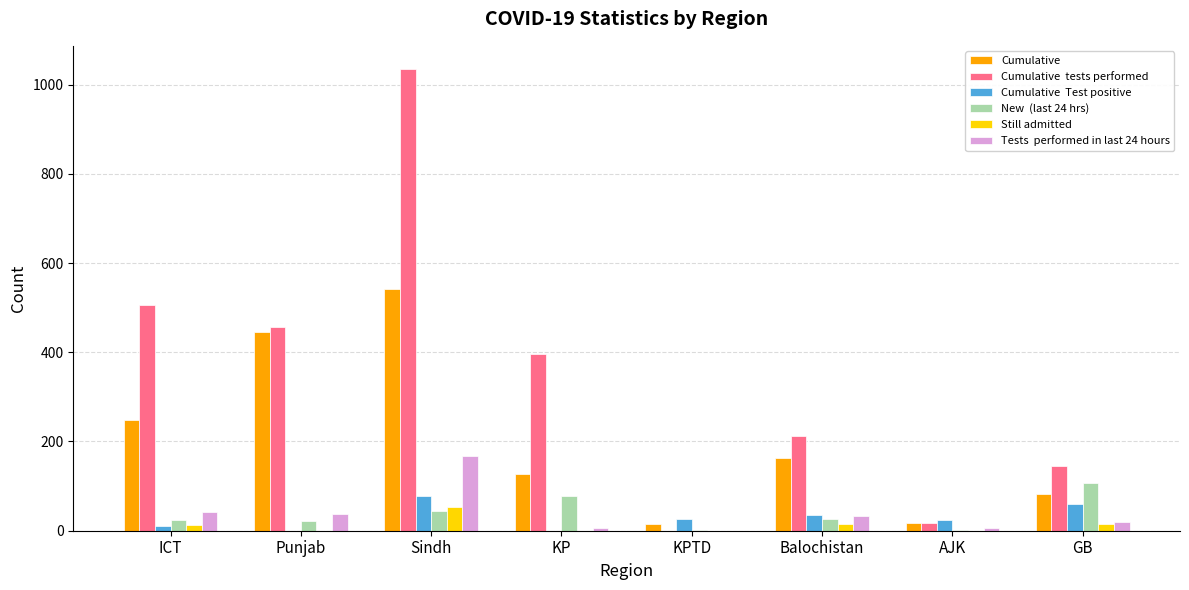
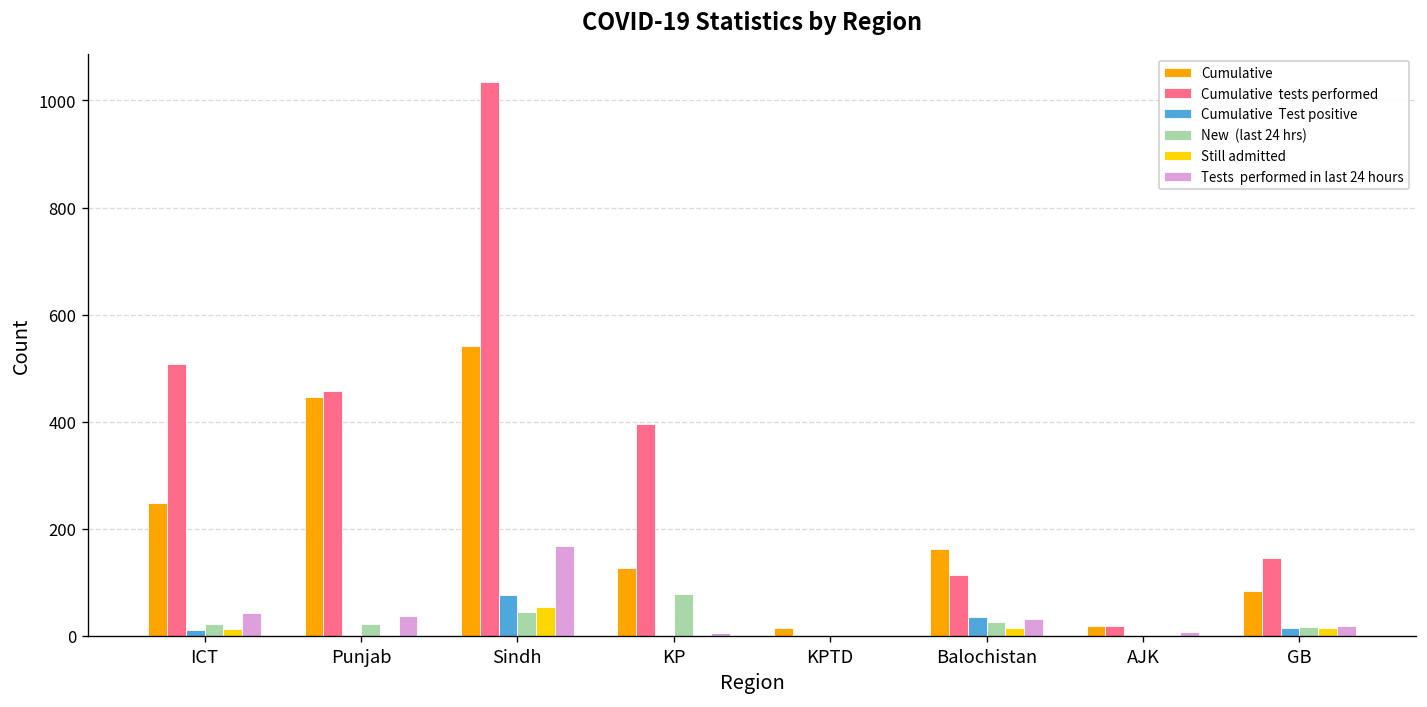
  {
    "Cumulative tests performed": {
      "ICT": 510,
      "Punjab": 460,
      "Sindh": 1040,
      "KP": 400,
      "KPTD": 0,
-     "Balochistan": 210,
+     "Balochistan": 110,
      "AJK": 20,
      "GB": 150
    },
    "Cumulative Test positive": {
      "ICT": 10,
      "Punjab": 0,
      "Sindh": 80,
      "KP": 0,
-     "KPTD": 30,
+     "KPTD": 0,
      "Balochistan": 40,
-     "AJK": 30,
-     "GB": 60
+     "AJK": 0,
+     "GB": 20
    },
    "New (last 24 hrs)": {
      "ICT": 20,
      "Punjab": 20,
      "Sindh": 40,
      "KP": 80,
      "Balochistan": 30,
-     "GB": 110
+     "GB": 20
    },
    "Tests performed in last 24 hours": {
      "ICT": 40,
      "Punjab": 40,
      "Sindh": 170,
      "KP": 10,
      "KPTD": 0,
      "Balochistan": 30,
      "AJK": 10,
      "GB": 20
    }
  }
